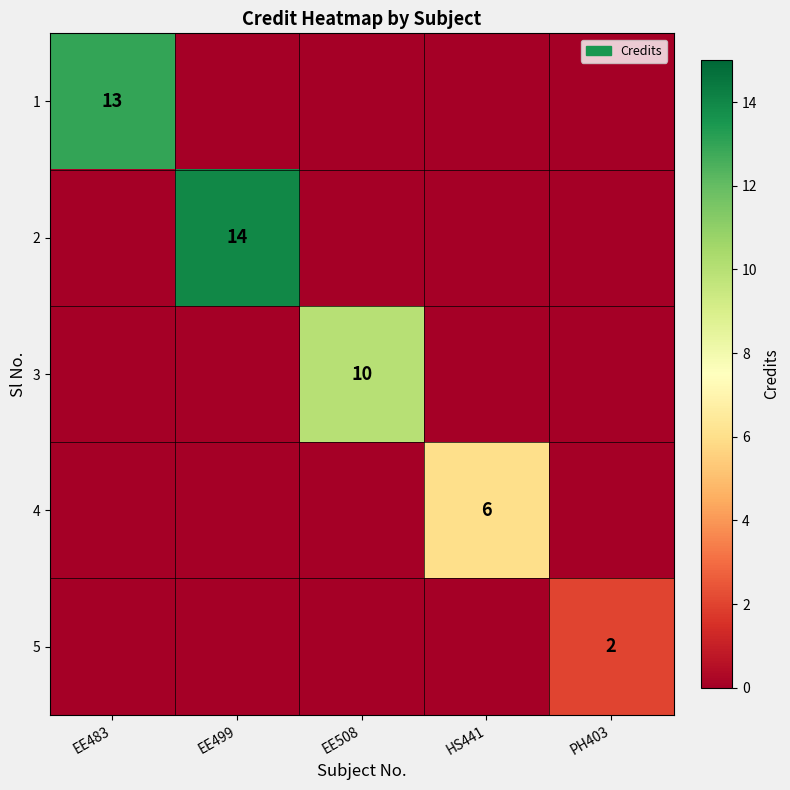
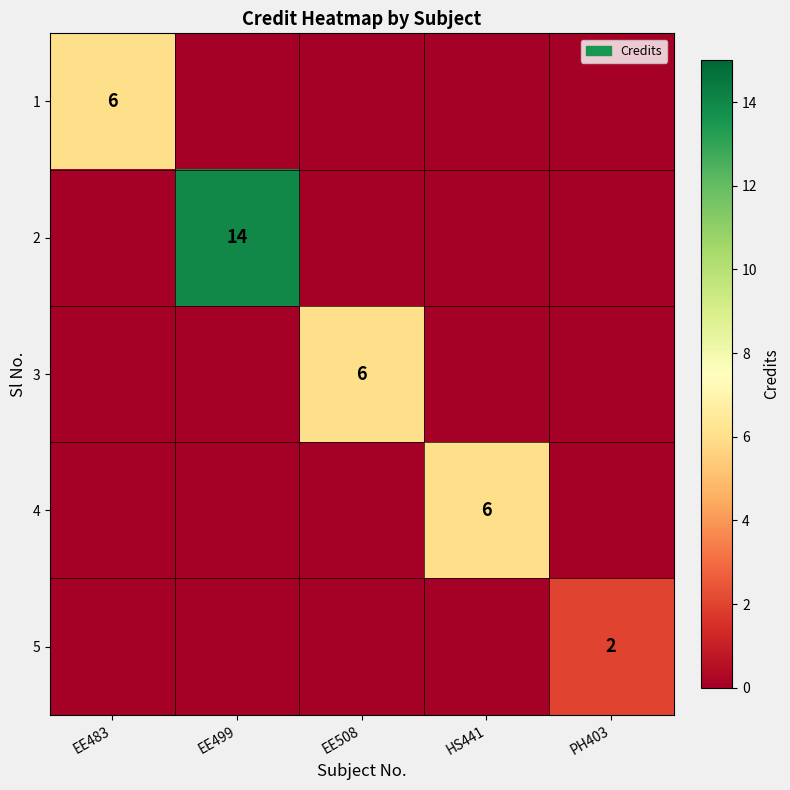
  {
    "1": {
-     "EE483": 13
+     "EE483": 6
    },
    "2": {
      "EE499": 14
    },
    "3": {
-     "EE508": 10
+     "EE508": 6
    },
    "4": {
      "HS441": 6
    },
    "5": {
      "PH403": 2
    }
  }
